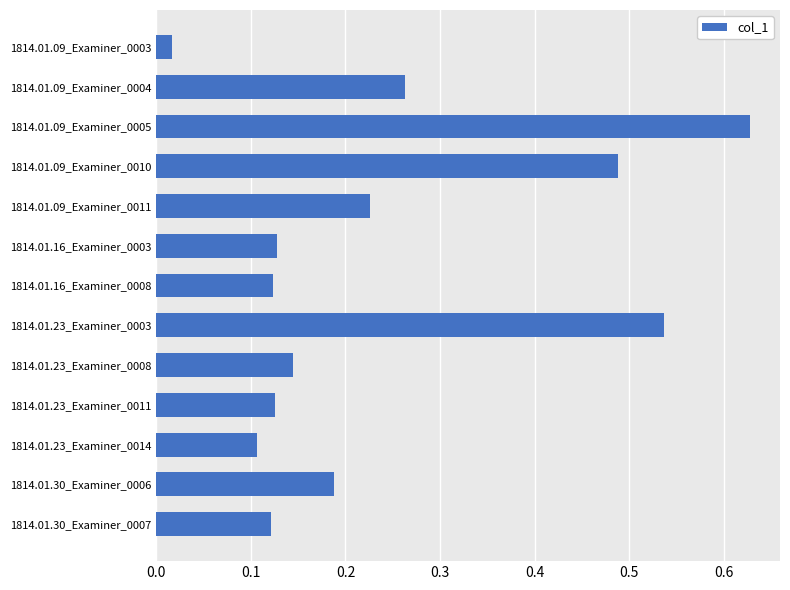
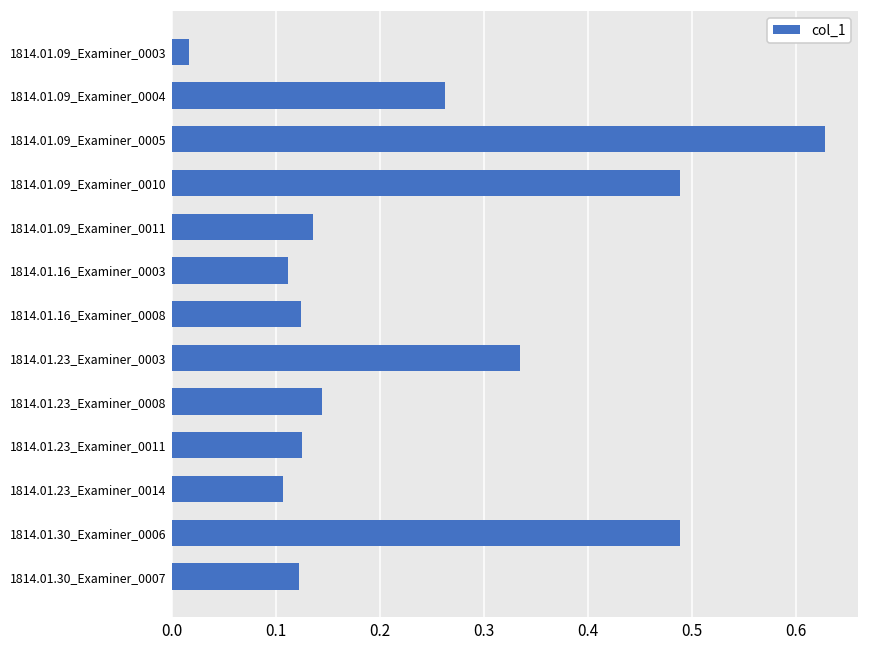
  {
    "1814.01.09_Examiner_0003": 0.02,
    "1814.01.09_Examiner_0004": 0.26,
    "1814.01.09_Examiner_0005": 0.63,
    "1814.01.09_Examiner_0010": 0.49,
-   "1814.01.09_Examiner_0011": 0.23,
-   "1814.01.16_Examiner_0003": 0.13,
+   "1814.01.09_Examiner_0011": 0.14,
+   "1814.01.16_Examiner_0003": 0.11,
    "1814.01.16_Examiner_0008": 0.12,
-   "1814.01.23_Examiner_0003": 0.54,
+   "1814.01.23_Examiner_0003": 0.33,
    "1814.01.23_Examiner_0008": 0.14,
    "1814.01.23_Examiner_0011": 0.13,
    "1814.01.23_Examiner_0014": 0.11,
-   "1814.01.30_Examiner_0006": 0.19,
+   "1814.01.30_Examiner_0006": 0.49,
    "1814.01.30_Examiner_0007": 0.12
  }
